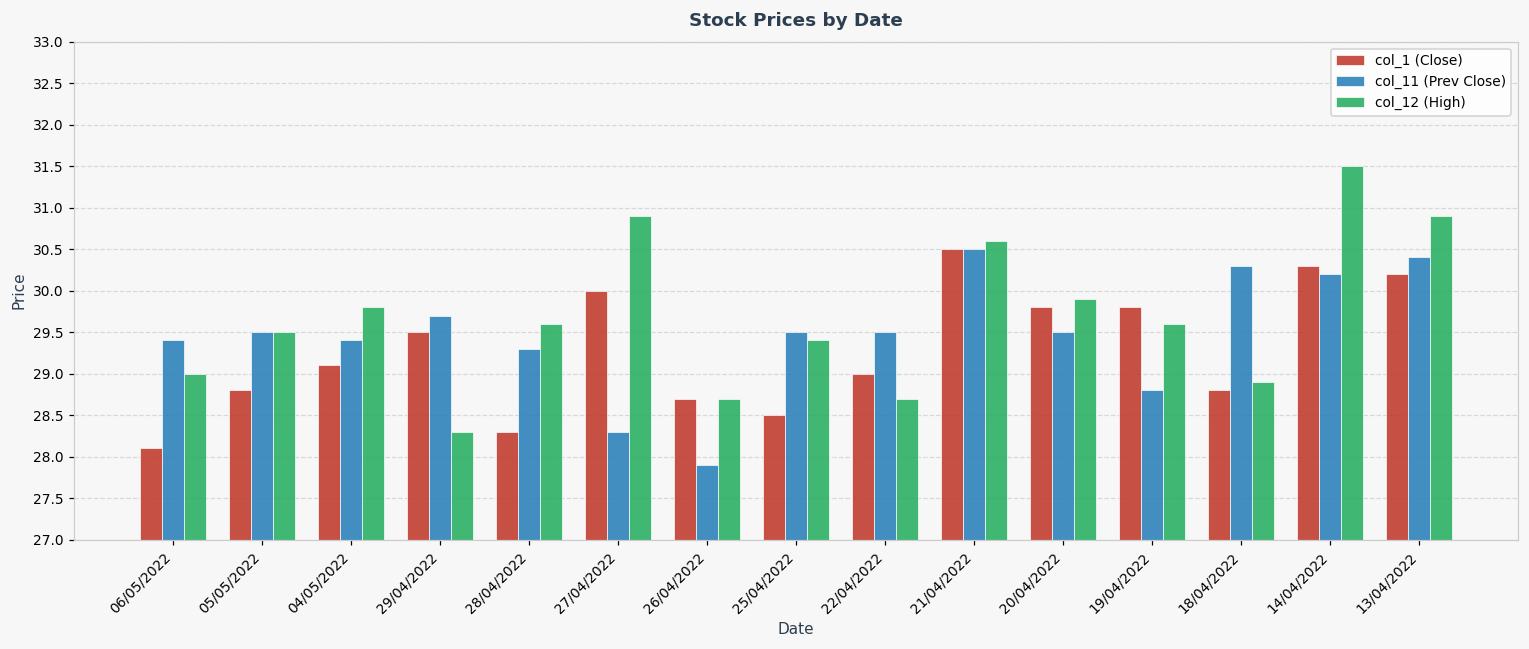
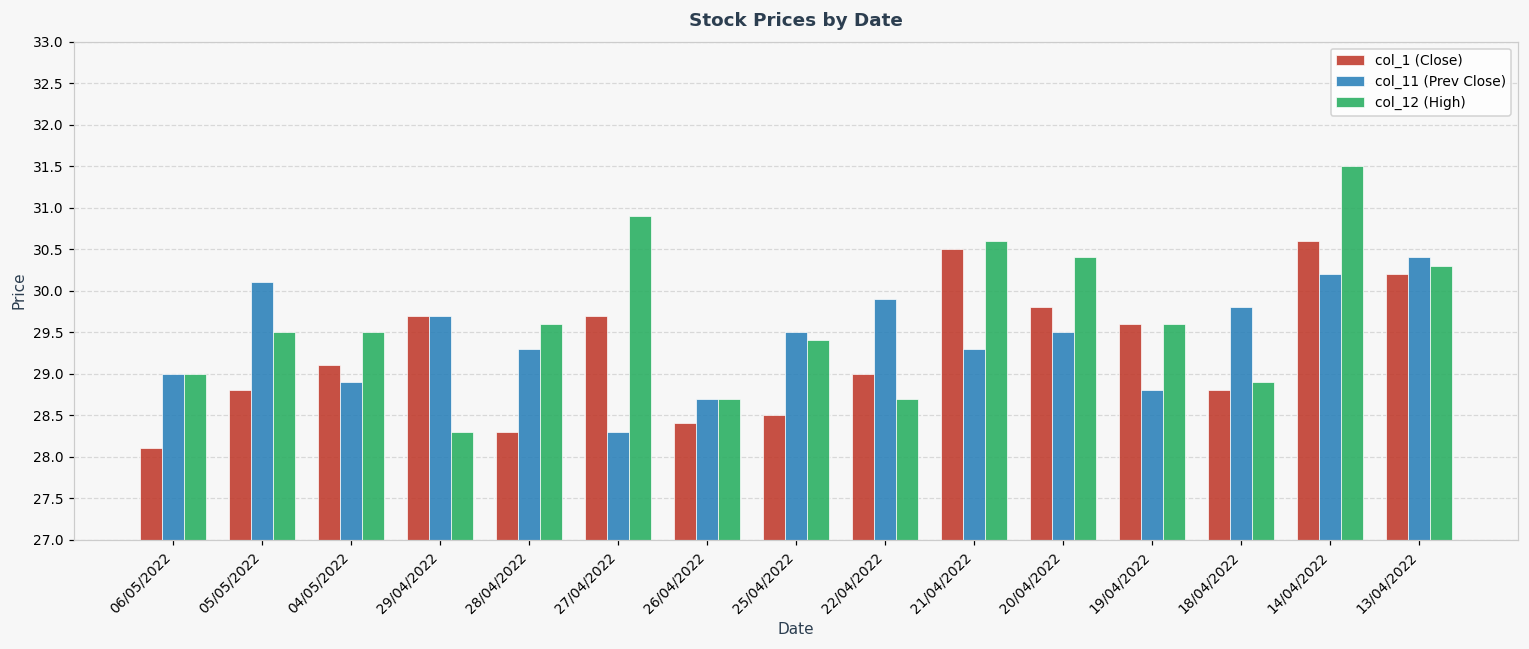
  {
    "col_1 (Close)": {
      "06/05/2022": 28.1,
      "05/05/2022": 28.8,
      "04/05/2022": 29.1,
-     "29/04/2022": 29.5,
+     "29/04/2022": 29.7,
      "28/04/2022": 28.3,
-     "27/04/2022": 30.0,
-     "26/04/2022": 28.7,
+     "27/04/2022": 29.7,
+     "26/04/2022": 28.4,
      "25/04/2022": 28.5,
      "22/04/2022": 29.0,
      "21/04/2022": 30.5,
      "20/04/2022": 29.8,
-     "19/04/2022": 29.8,
+     "19/04/2022": 29.6,
      "18/04/2022": 28.8,
-     "14/04/2022": 30.3,
+     "14/04/2022": 30.6,
      "13/04/2022": 30.2
    },
    "col_11 (Prev Close)": {
-     "06/05/2022": 29.4,
-     "05/05/2022": 29.5,
-     "04/05/2022": 29.4,
+     "06/05/2022": 29.0,
+     "05/05/2022": 30.1,
+     "04/05/2022": 28.9,
      "29/04/2022": 29.7,
      "28/04/2022": 29.3,
      "27/04/2022": 28.3,
-     "26/04/2022": 27.9,
+     "26/04/2022": 28.7,
      "25/04/2022": 29.5,
-     "22/04/2022": 29.5,
-     "21/04/2022": 30.5,
+     "22/04/2022": 29.9,
+     "21/04/2022": 29.3,
      "20/04/2022": 29.5,
      "19/04/2022": 28.8,
-     "18/04/2022": 30.3,
+     "18/04/2022": 29.8,
      "14/04/2022": 30.2,
      "13/04/2022": 30.4
    },
    "col_12 (High)": {
      "06/05/2022": 29.0,
      "05/05/2022": 29.5,
-     "04/05/2022": 29.8,
+     "04/05/2022": 29.5,
      "29/04/2022": 28.3,
      "28/04/2022": 29.6,
      "27/04/2022": 30.9,
      "26/04/2022": 28.7,
      "25/04/2022": 29.4,
      "22/04/2022": 28.7,
      "21/04/2022": 30.6,
-     "20/04/2022": 29.9,
+     "20/04/2022": 30.4,
      "19/04/2022": 29.6,
      "18/04/2022": 28.9,
      "14/04/2022": 31.5,
-     "13/04/2022": 30.9
+     "13/04/2022": 30.3
    }
  }
